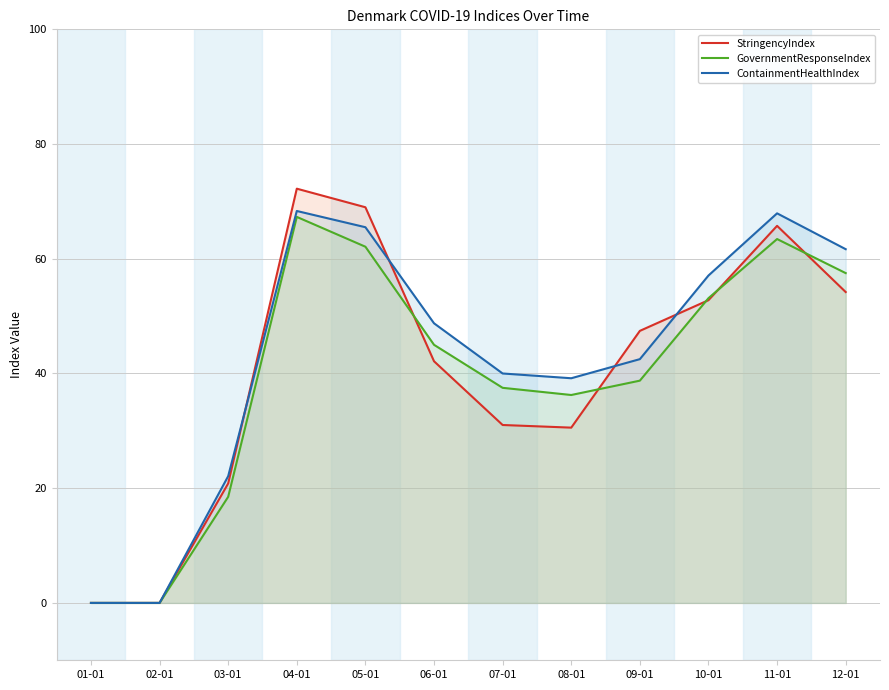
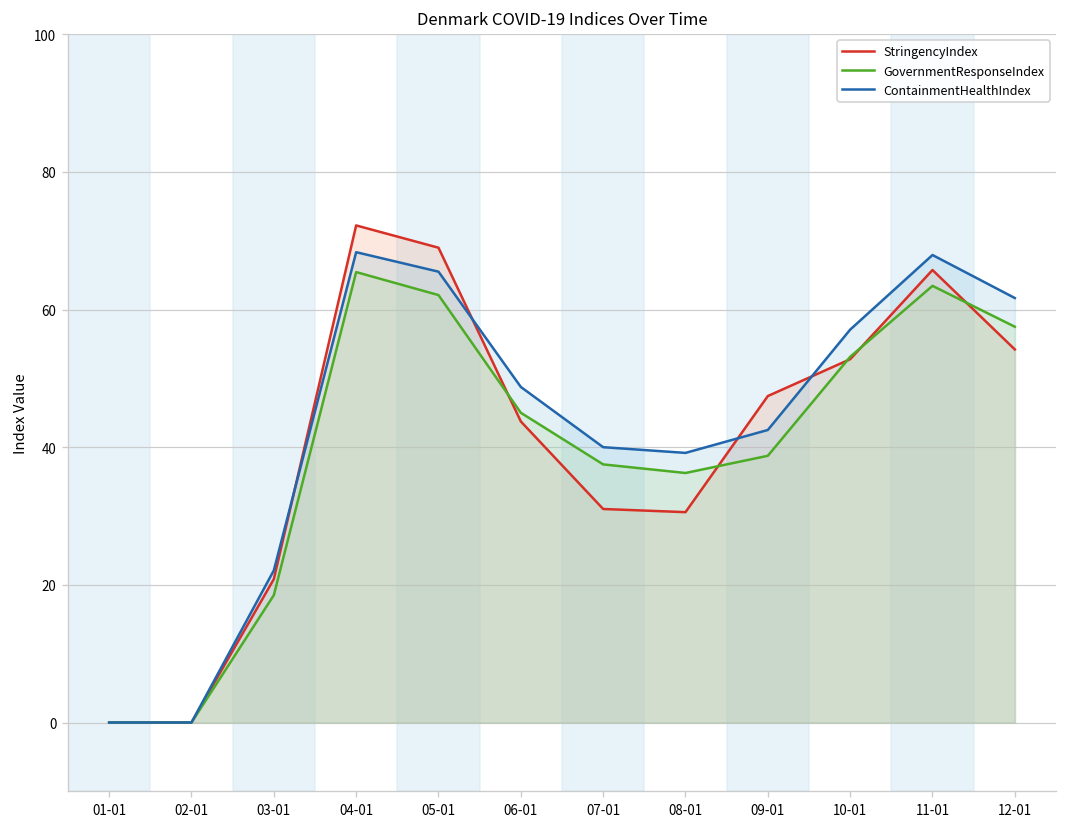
  {
    "StringencyIndex": {
      "03-01": 21,
      "04-01": 72,
      "05-01": 69,
-     "06-01": 42,
+     "06-01": 44,
      "07-01": 31,
      "08-01": 31,
      "09-01": 47,
      "11-01": 66,
      "12-01": 54
    },
    "GovernmentResponseIndex": {
      "03-01": 19,
-     "04-01": 67,
+     "04-01": 65,
      "05-01": 62,
      "06-01": 45,
      "07-01": 38,
      "08-01": 36,
      "09-01": 39,
      "11-01": 63,
      "12-01": 58
    },
    "ContainmentHealthIndex": {
      "03-01": 22,
      "04-01": 68,
      "05-01": 66,
      "06-01": 49,
      "07-01": 40,
      "08-01": 39,
      "09-01": 43,
      "10-01": 57,
      "11-01": 68,
      "12-01": 62
    }
  }
